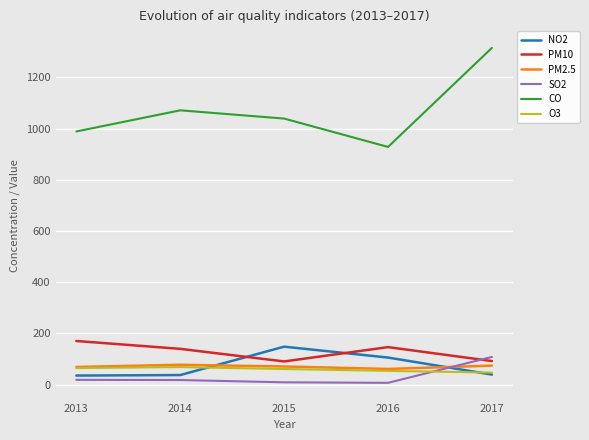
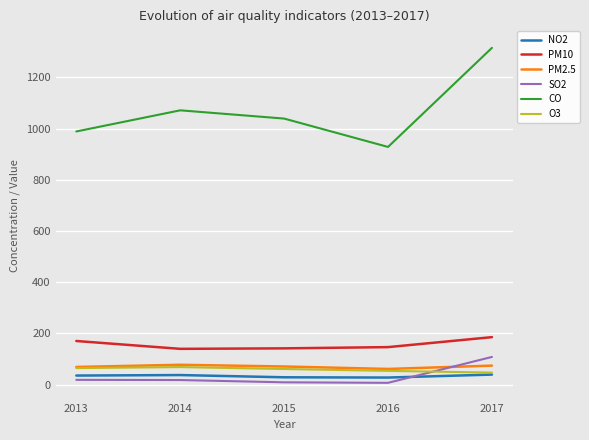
  {
    "NO2": {
      "2013": 40,
      "2014": 40,
-     "2015": 150,
-     "2016": 110
+     "2015": 30,
+     "2016": 30
    },
    "PM10": {
      "2013": 170,
      "2014": 140,
-     "2015": 90,
+     "2015": 140,
      "2016": 150,
-     "2017": 90
+     "2017": 190
    },
    "PM2.5": {
      "2017": 70
    },
    "SO2": {
      "2013": 20,
      "2014": 20,
      "2015": 10,
      "2016": 10,
      "2017": 110
    },
    "CO": {
      "2013": 990,
      "2014": 1070,
      "2015": 1040,
      "2016": 930,
      "2017": 1310
    }
  }
